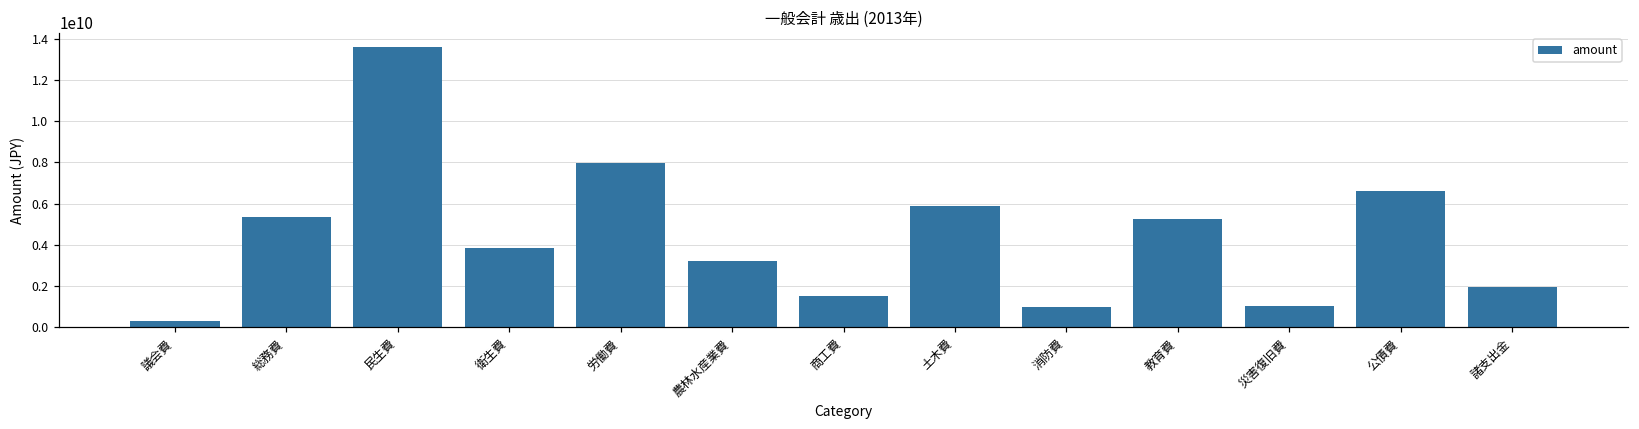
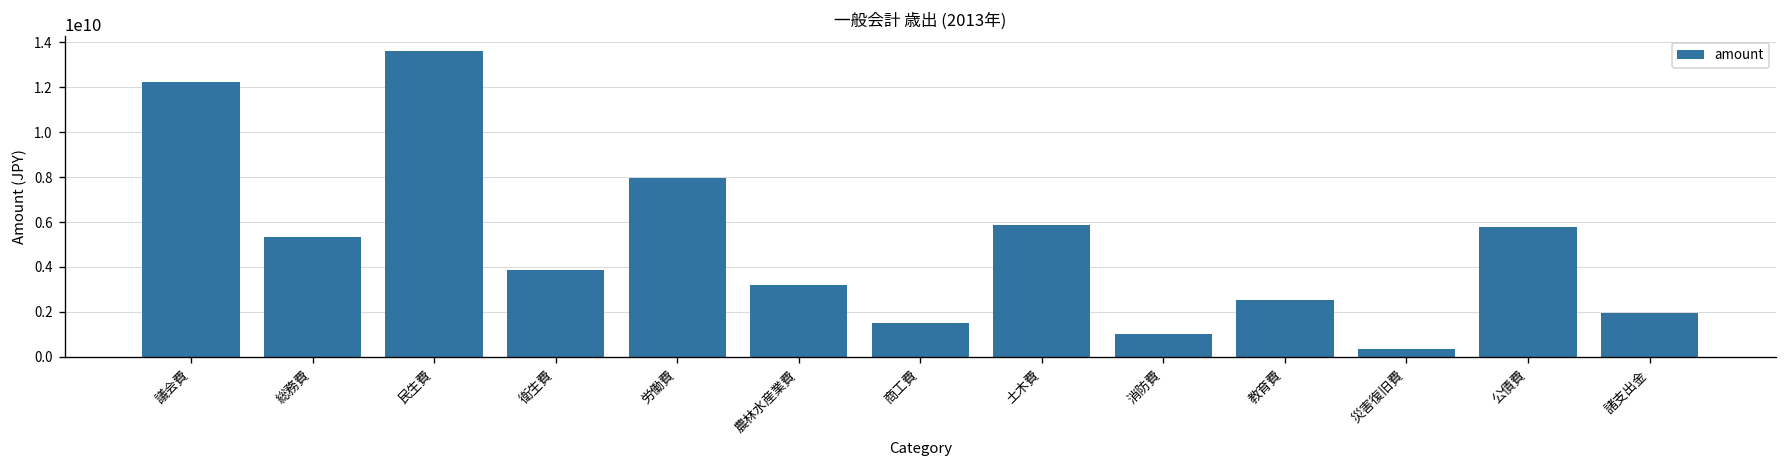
  {
-   "議会費": 300000000,
+   "議会費": 12200000000,
    "総務費": 5400000000,
    "民生費": 13600000000,
    "衛生費": 3800000000,
    "労働費": 8000000000,
    "農林水産業費": 3200000000,
    "商工費": 1500000000,
    "土木費": 5900000000,
    "消防費": 1000000000,
-   "教育費": 5200000000,
-   "災害復旧費": 1000000000,
-   "公債費": 6600000000,
+   "教育費": 2600000000,
+   "災害復旧費": 300000000,
+   "公債費": 5800000000,
    "諸支出金": 1900000000
  }
